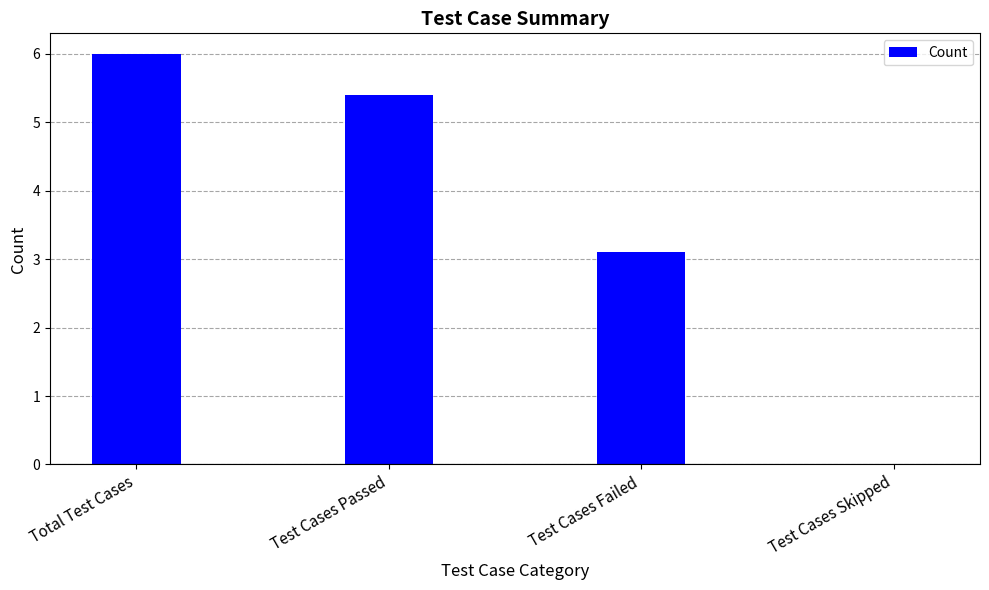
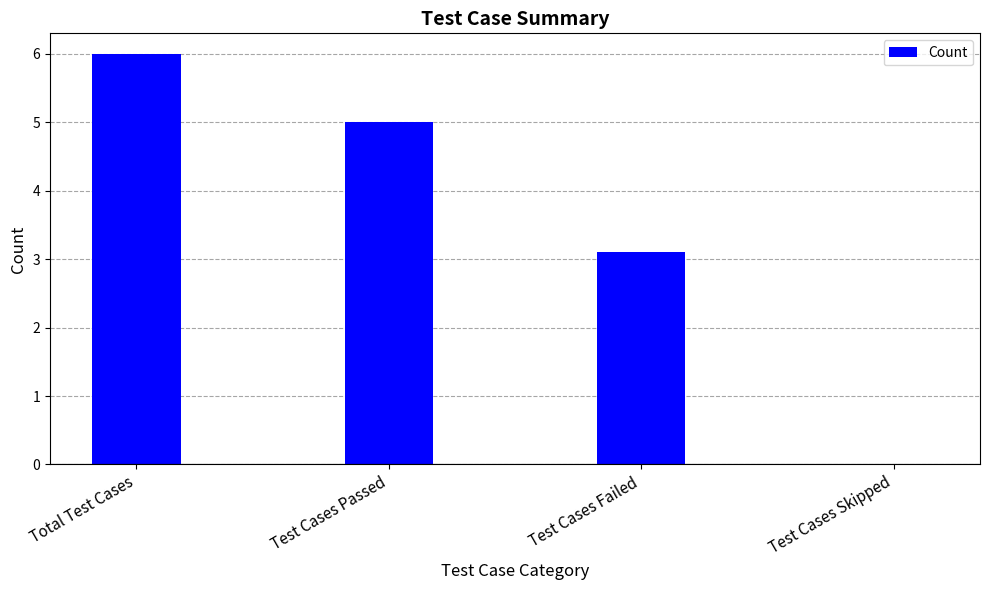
  {
    "Total Test Cases": 6.0,
-   "Test Cases Passed": 5.4,
+   "Test Cases Passed": 5.0,
    "Test Cases Failed": 3.1,
    "Test Cases Skipped": 0.0
  }
